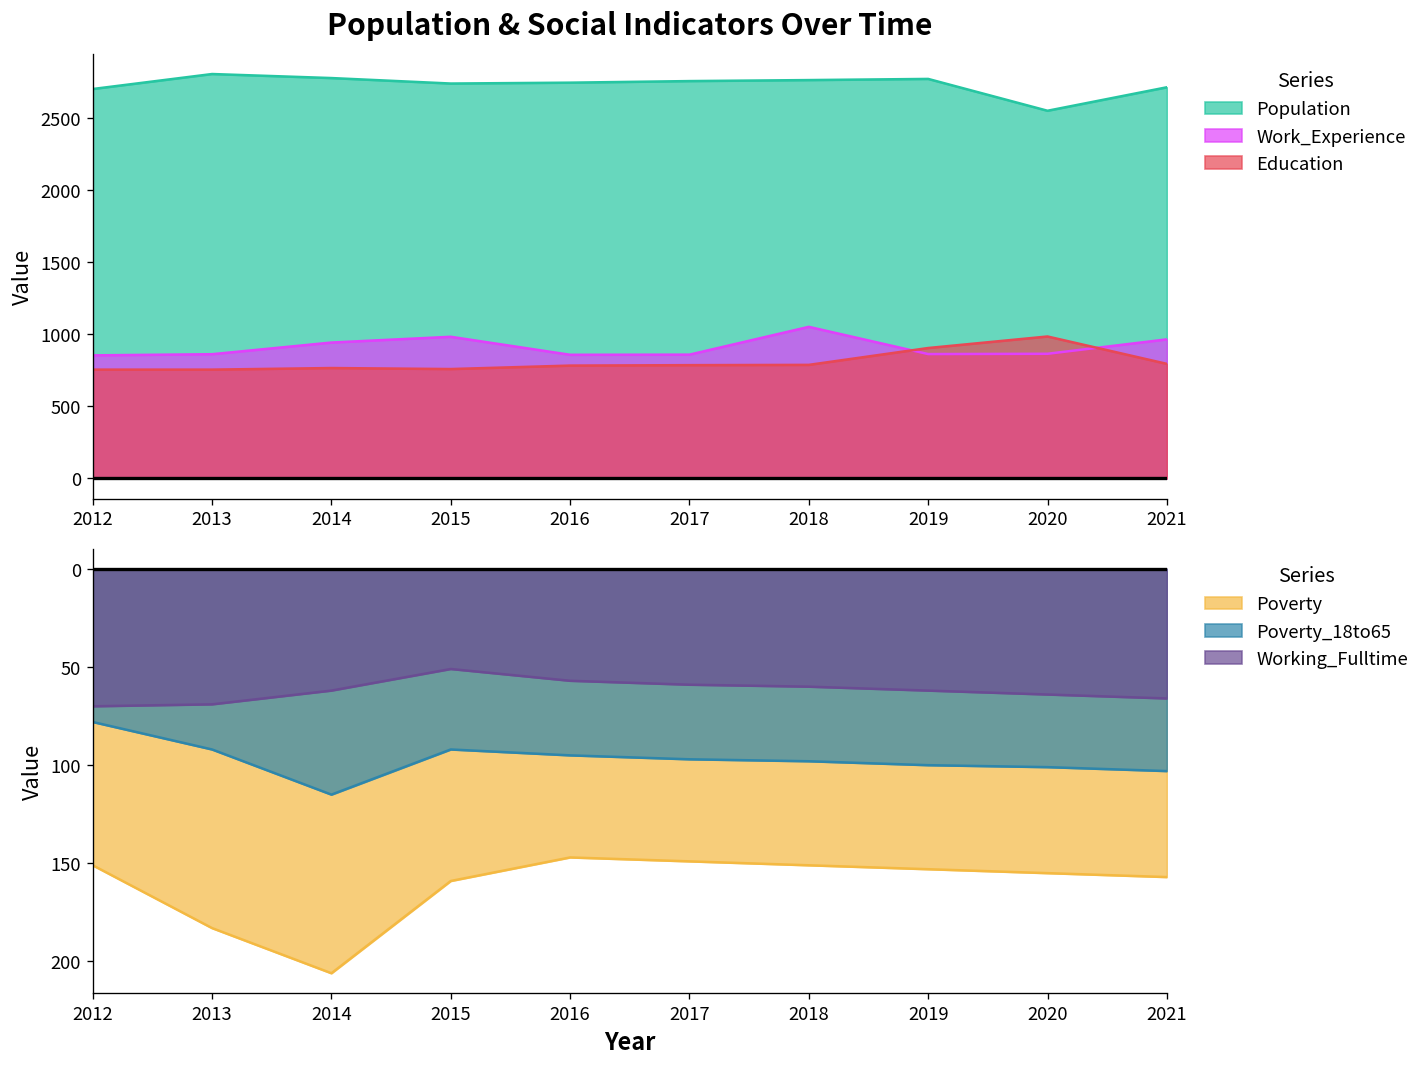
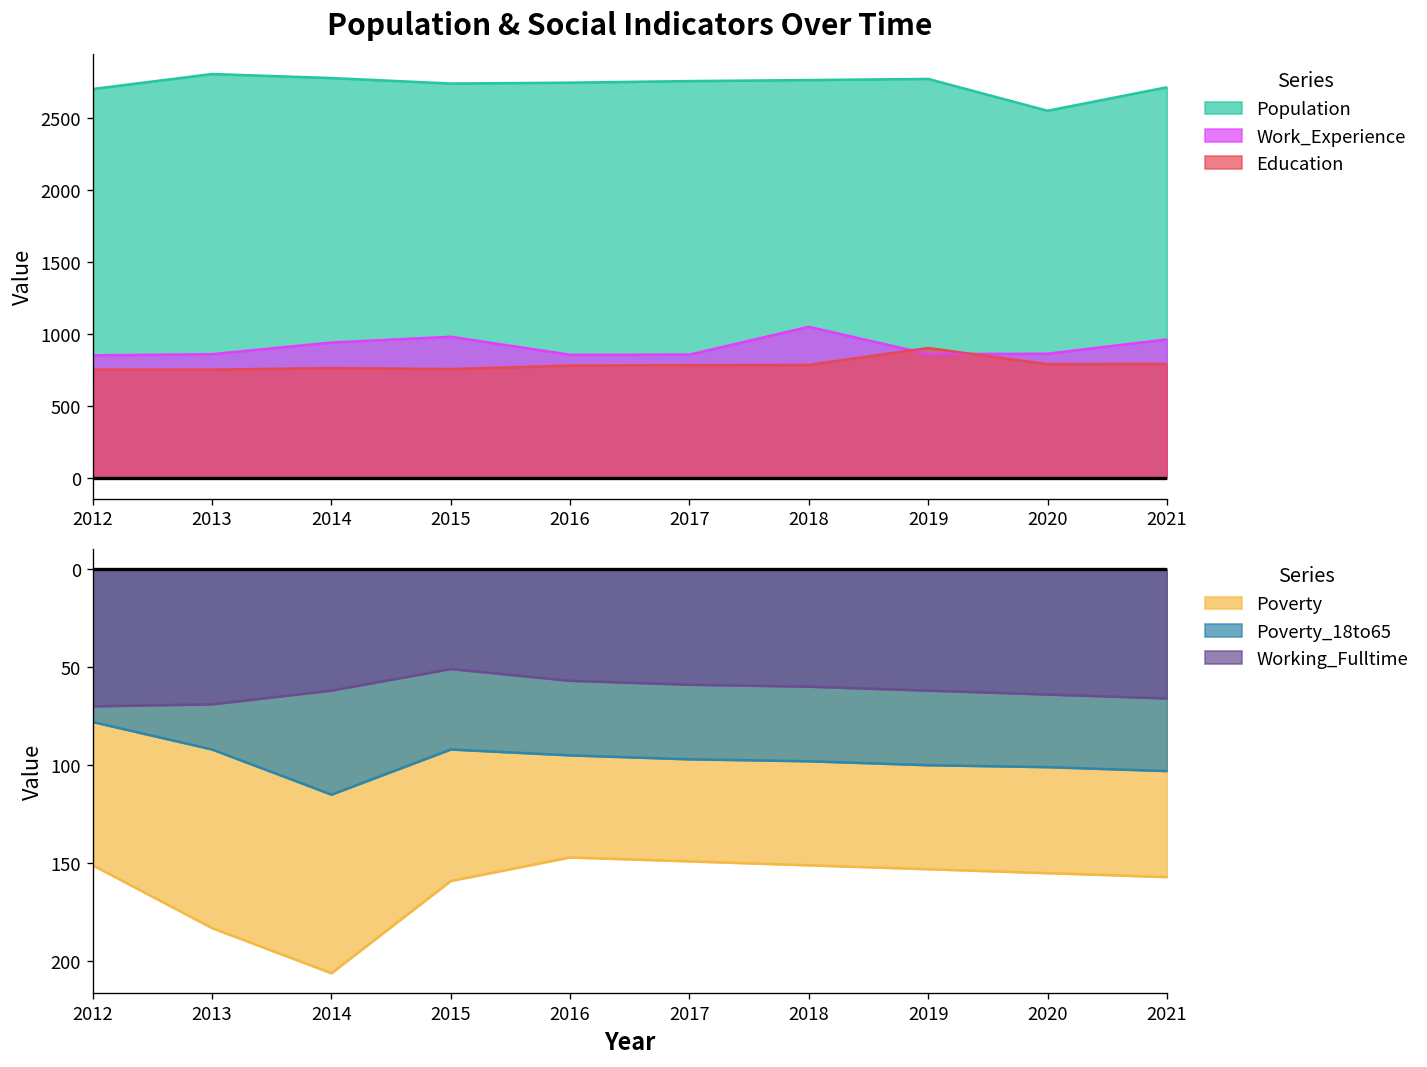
  {
    "Population & Social Indicators Over Time": {
      "Population": {
        "2012": 2700,
        "2013": 2810,
        "2014": 2780,
        "2015": 2740,
        "2016": 2750,
        "2017": 2760,
        "2018": 2770,
        "2019": 2770,
        "2020": 2550,
        "2021": 2720
      },
      "Work_Experience": {
        "2012": 850,
        "2013": 860,
        "2014": 940,
        "2015": 980,
        "2016": 860,
        "2017": 860,
        "2018": 1050,
        "2019": 860,
        "2020": 870,
        "2021": 970
      },
      "Education": {
        "2012": 760,
        "2013": 760,
        "2014": 770,
        "2015": 760,
        "2016": 780,
        "2017": 790,
        "2018": 790,
        "2019": 910,
-       "2020": 990,
+       "2020": 790,
        "2021": 800
      }
    }
  }
